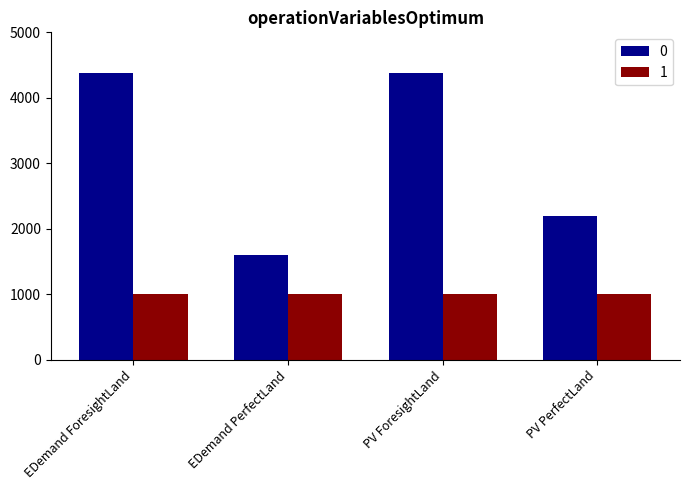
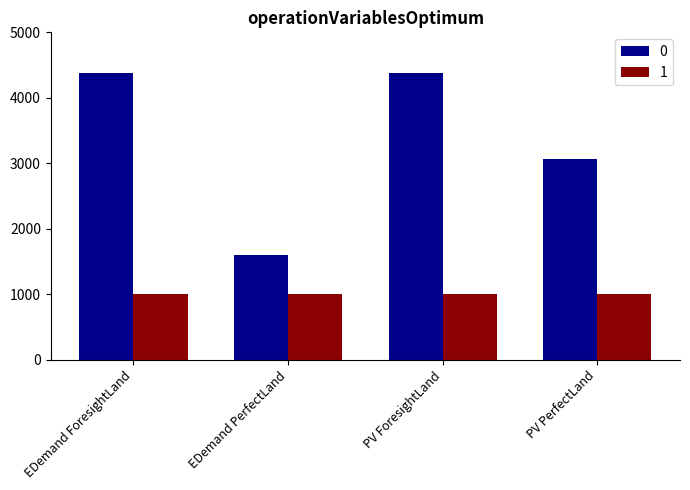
  {
    "0": {
      "EDemand ForesightLand": 4400,
      "EDemand PerfectLand": 1600,
      "PV ForesightLand": 4400,
-     "PV PerfectLand": 2200
+     "PV PerfectLand": 3100
    },
    "1": {
      "EDemand ForesightLand": 1000,
      "EDemand PerfectLand": 1000,
      "PV ForesightLand": 1000,
      "PV PerfectLand": 1000
    }
  }
